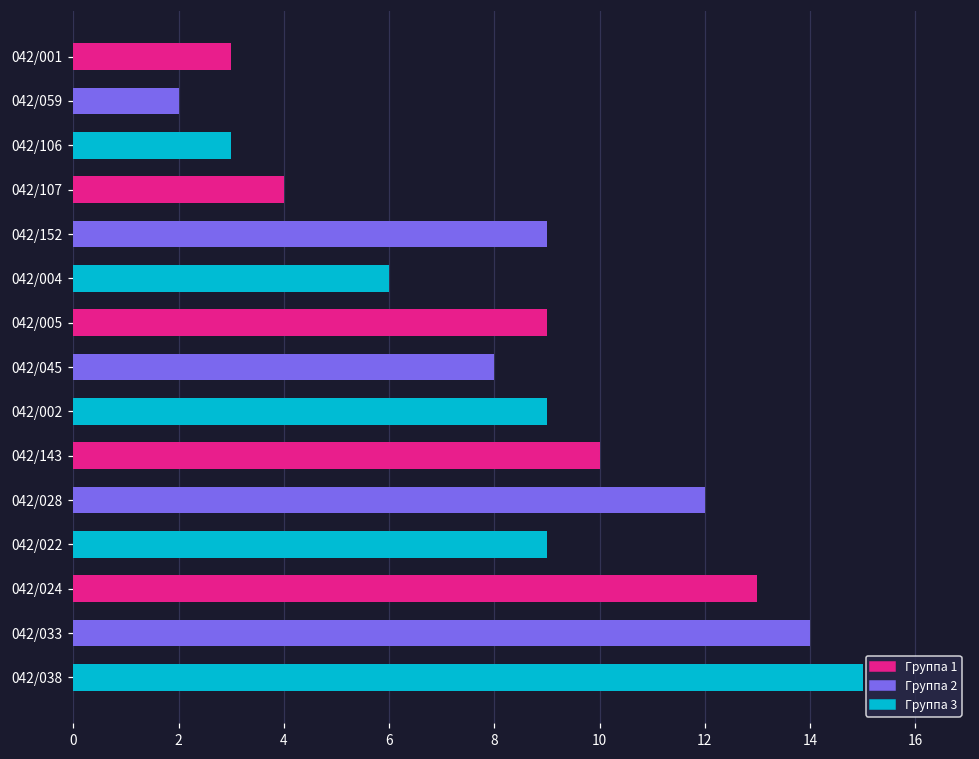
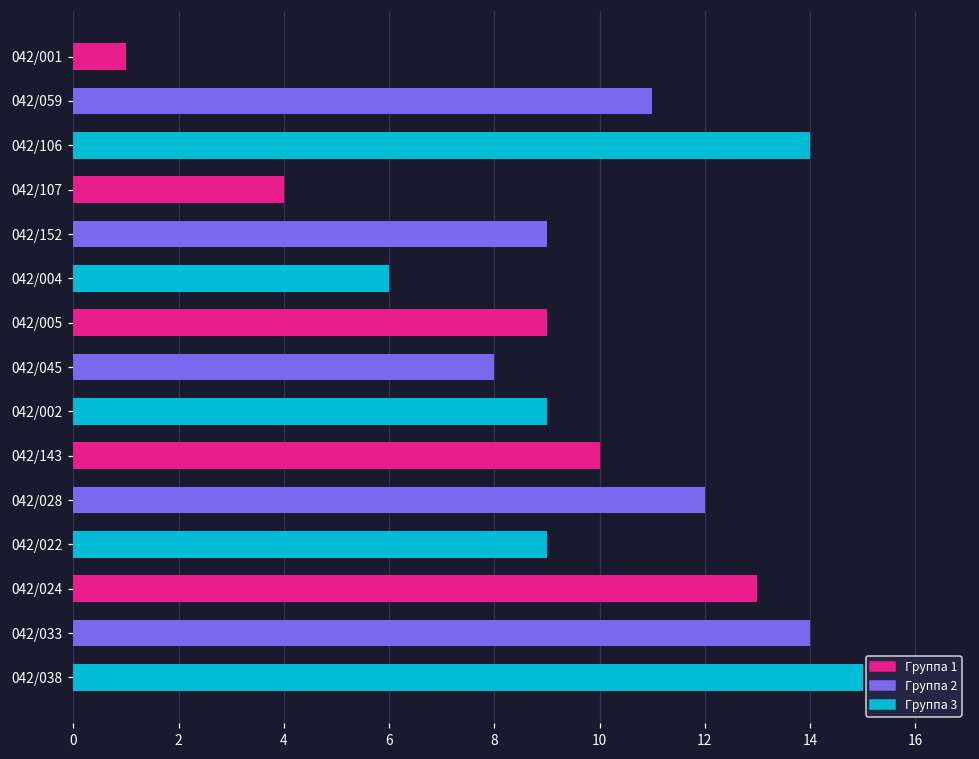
  {
-   "042/001": 3,
-   "042/059": 2,
-   "042/106": 3,
+   "042/001": 1,
+   "042/059": 11,
+   "042/106": 14,
    "042/107": 4,
    "042/152": 9,
    "042/004": 6,
    "042/005": 9,
    "042/045": 8,
    "042/002": 9,
    "042/143": 10,
    "042/028": 12,
    "042/022": 9,
    "042/024": 13,
    "042/033": 14,
    "042/038": 15
  }
